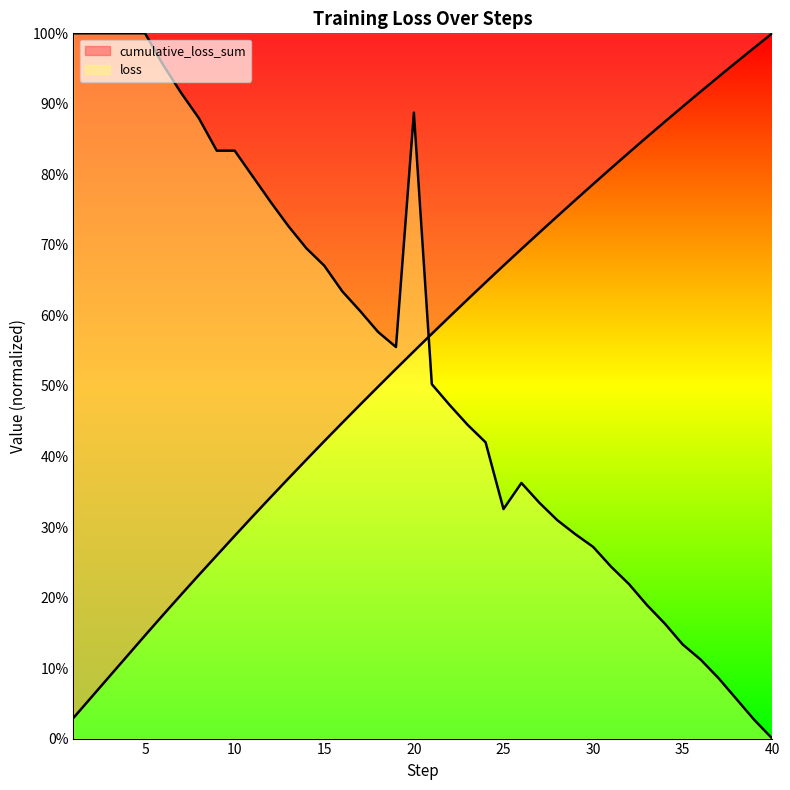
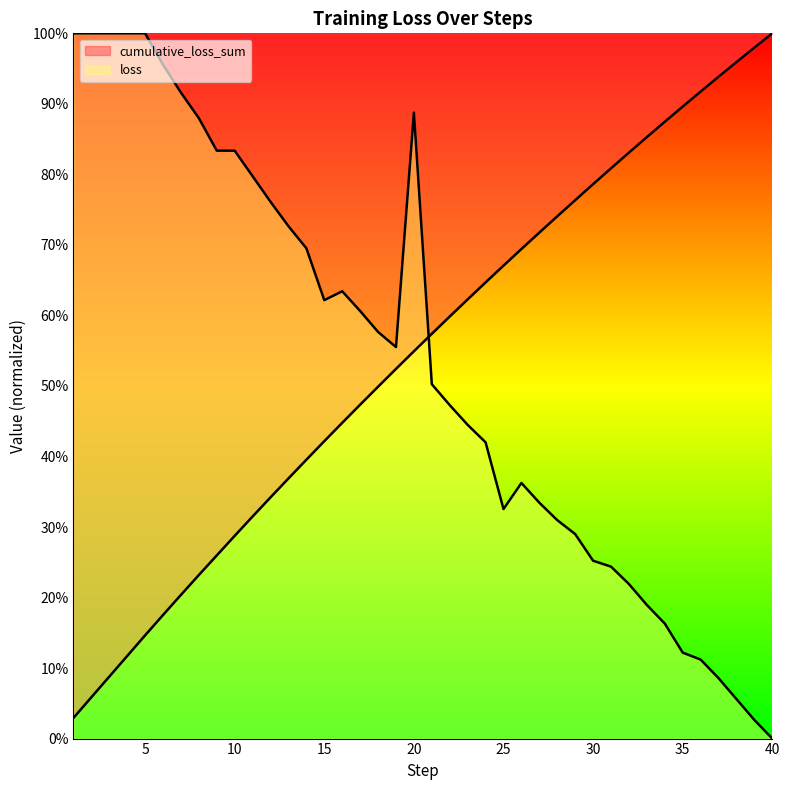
  {
    "loss": {
      "10": "83%",
-     "15": "67%",
+     "15": "62%",
      "20": "89%",
      "25": "33%",
-     "30": "27%",
-     "35": "13%",
+     "30": "25%",
+     "35": "12%",
      "40": "0%"
    }
  }
